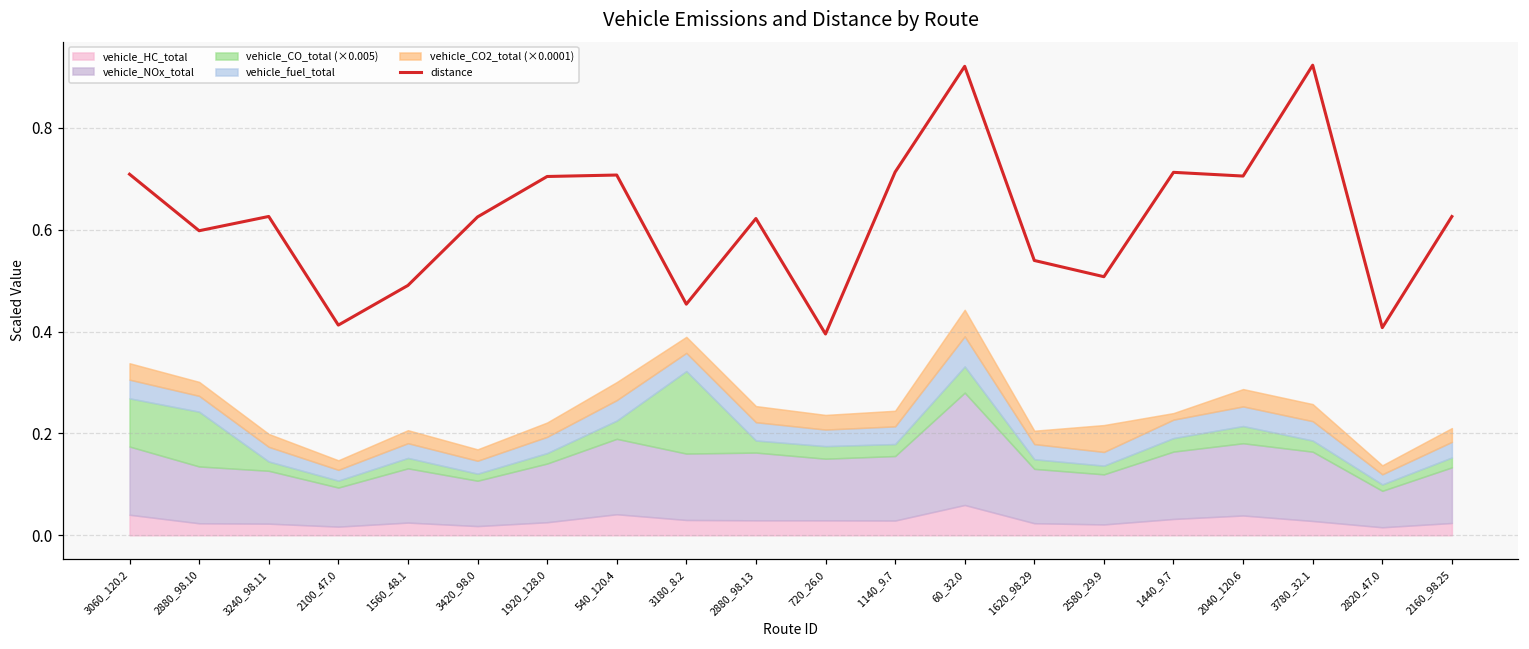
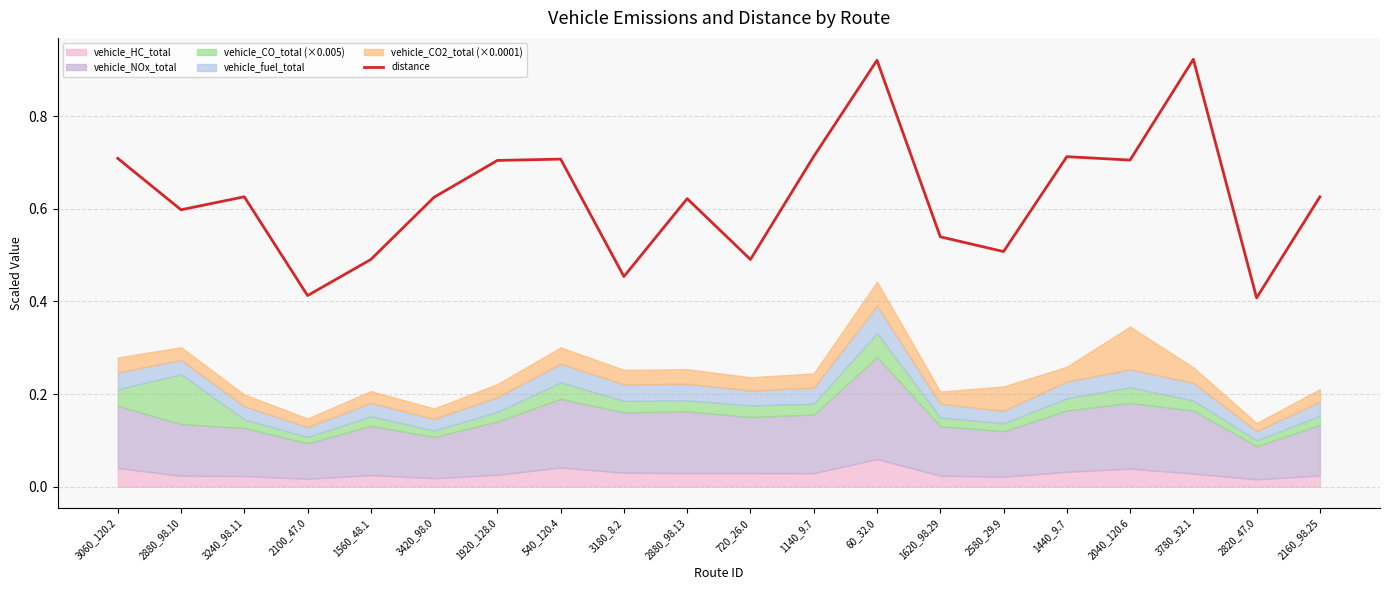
  {
    "distance": {
      "3060_120.2": 0.71,
      "2880_98.10": 0.60,
      "3240_98.11": 0.63,
      "2100_47.0": 0.41,
      "1560_48.1": 0.49,
      "3420_98.0": 0.63,
      "1920_128.0": 0.70,
      "540_120.4": 0.71,
      "3180_8.2": 0.45,
      "2880_98.13": 0.62,
-     "720_26.0": 0.40,
+     "720_26.0": 0.49,
      "1140_9.7": 0.71,
      "60_32.0": 0.92,
      "1620_98.29": 0.54,
      "2580_29.9": 0.51,
      "1440_9.7": 0.71,
      "2040_120.6": 0.71,
      "3780_32.1": 0.92,
      "2820_47.0": 0.41,
      "2160_98.25": 0.63
    },
    "vehicle_CO_total (×0.005)": {
-     "3060_120.2": 0.09,
+     "3060_120.2": 0.04,
      "2880_98.10": 0.11,
      "3240_98.11": 0.02,
      "2100_47.0": 0.01,
      "1560_48.1": 0.02,
      "3420_98.0": 0.01,
      "1920_128.0": 0.02,
      "540_120.4": 0.04,
-     "3180_8.2": 0.16,
+     "3180_8.2": 0.02,
      "2880_98.13": 0.02,
      "720_26.0": 0.02,
      "1140_9.7": 0.02,
      "60_32.0": 0.05,
      "1620_98.29": 0.02,
      "2580_29.9": 0.02,
      "1440_9.7": 0.03,
      "2040_120.6": 0.03,
      "3780_32.1": 0.02,
      "2820_47.0": 0.01,
      "2160_98.25": 0.02
    },
    "vehicle_CO2_total (×0.0001)": {
      "3060_120.2": 0.03,
      "2880_98.10": 0.03,
      "3240_98.11": 0.03,
      "2100_47.0": 0.02,
      "1560_48.1": 0.03,
      "3420_98.0": 0.02,
      "1920_128.0": 0.03,
      "540_120.4": 0.04,
      "3180_8.2": 0.03,
      "2880_98.13": 0.03,
      "720_26.0": 0.03,
      "1140_9.7": 0.03,
      "60_32.0": 0.05,
      "1620_98.29": 0.03,
      "2580_29.9": 0.05,
-     "1440_9.7": 0.01,
-     "2040_120.6": 0.03,
+     "1440_9.7": 0.03,
+     "2040_120.6": 0.09,
      "3780_32.1": 0.03,
      "2820_47.0": 0.02,
      "2160_98.25": 0.03
    }
  }
